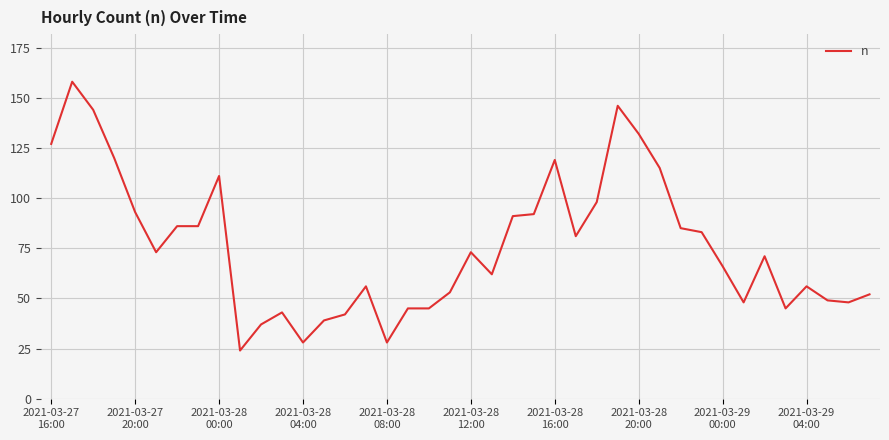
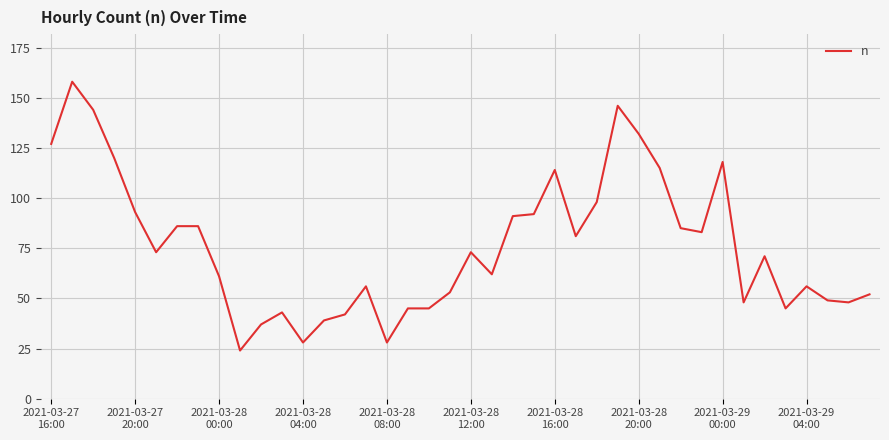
  {
    "2021-03-27 16:00": 127,
    "2021-03-27 20:00": 93,
-   "2021-03-28 00:00": 111,
+   "2021-03-28 00:00": 61,
    "2021-03-28 04:00": 28,
    "2021-03-28 08:00": 28,
    "2021-03-28 12:00": 73,
-   "2021-03-28 16:00": 119,
+   "2021-03-28 16:00": 114,
    "2021-03-28 20:00": 132,
-   "2021-03-29 00:00": 66,
+   "2021-03-29 00:00": 118,
    "2021-03-29 04:00": 56
  }
